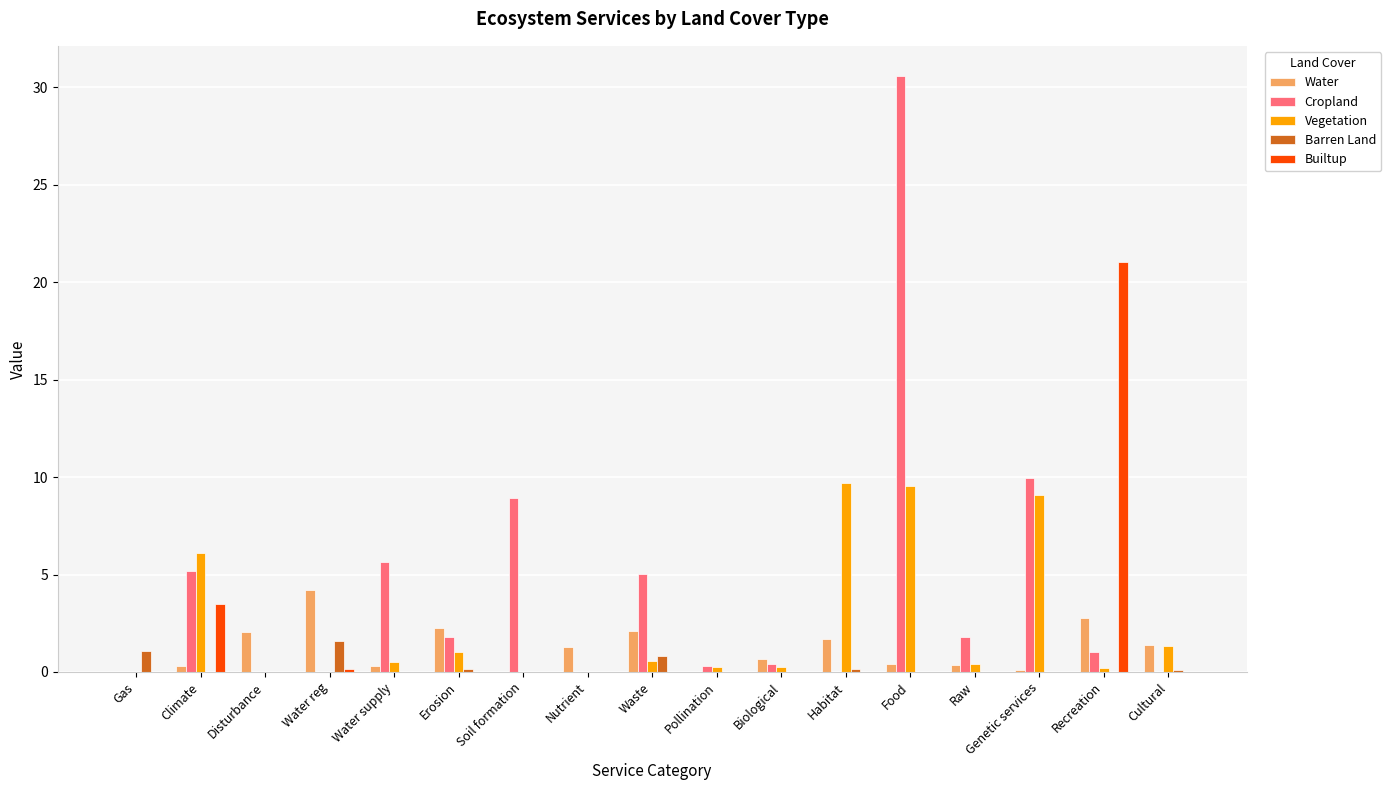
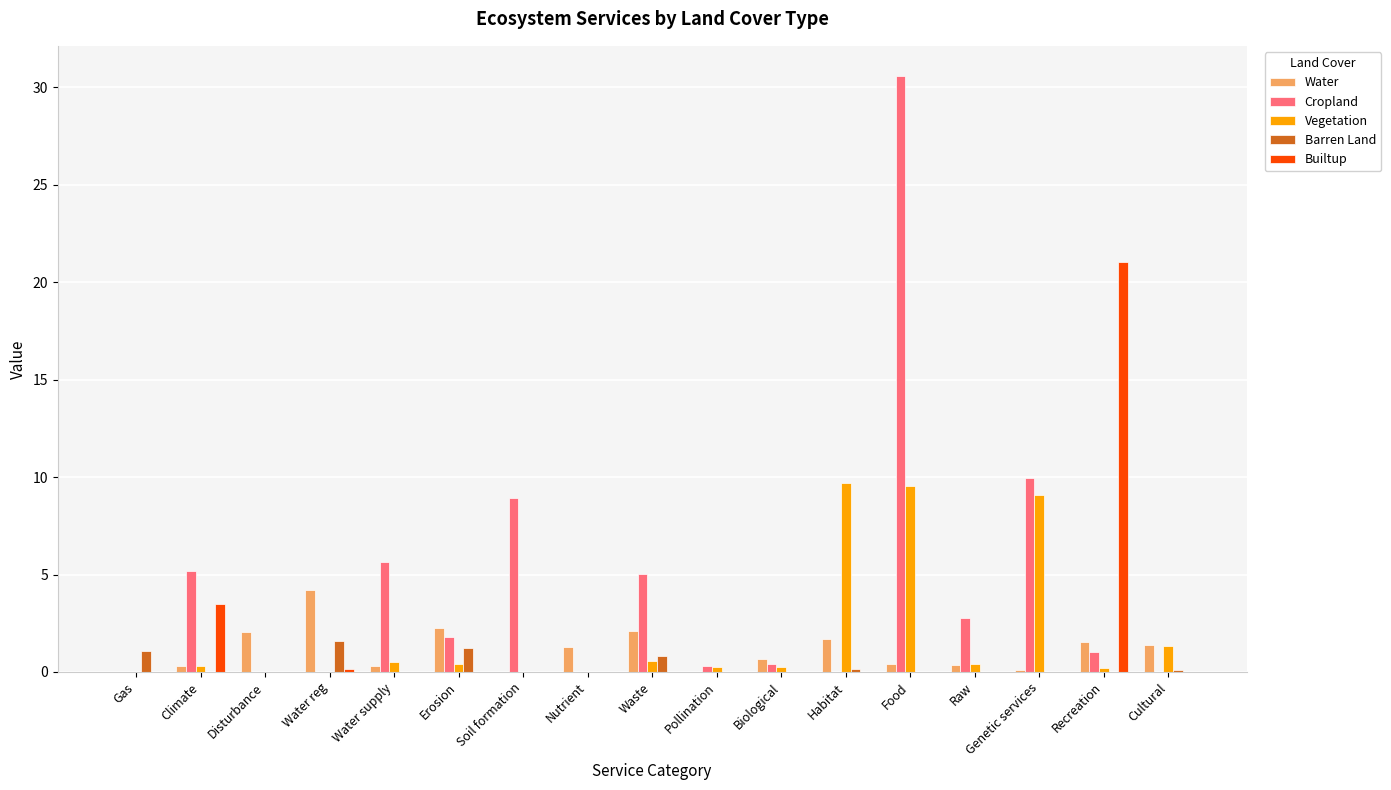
  {
    "Water": {
      "Gas": 0.0,
      "Climate": 0.3,
      "Disturbance": 2.1,
      "Water reg": 4.2,
      "Water supply": 0.3,
      "Erosion": 2.2,
      "Soil formation": 0.0,
      "Nutrient": 1.3,
      "Waste": 2.1,
      "Pollination": 0.0,
      "Biological": 0.7,
      "Habitat": 1.7,
      "Food": 0.4,
      "Raw": 0.4,
-     "Recreation": 2.8,
+     "Recreation": 1.5,
      "Cultural": 1.4
    },
    "Cropland": {
      "Gas": 0.0,
      "Climate": 5.2,
      "Disturbance": 0.0,
      "Water reg": 0.0,
      "Water supply": 5.6,
      "Erosion": 1.8,
      "Soil formation": 8.9,
      "Nutrient": 0.0,
      "Waste": 5.0,
      "Pollination": 0.3,
      "Biological": 0.4,
      "Habitat": 0.0,
      "Food": 30.6,
-     "Raw": 1.8,
+     "Raw": 2.8,
      "Genetic services": 9.9,
      "Recreation": 1.0,
      "Cultural": 0.0
    },
    "Vegetation": {
      "Gas": 0.0,
-     "Climate": 6.1,
+     "Climate": 0.3,
      "Disturbance": 0.0,
      "Water reg": 0.0,
      "Water supply": 0.5,
-     "Erosion": 1.0,
+     "Erosion": 0.4,
      "Soil formation": 0.0,
      "Nutrient": 0.0,
      "Waste": 0.6,
      "Pollination": 0.3,
      "Biological": 0.3,
      "Habitat": 9.7,
      "Food": 9.5,
      "Raw": 0.4,
      "Genetic services": 9.1,
      "Recreation": 0.2,
      "Cultural": 1.3
    },
    "Barren Land": {
      "Gas": 1.1,
      "Climate": 0.0,
      "Disturbance": 0.0,
      "Water reg": 1.6,
      "Water supply": 0.0,
-     "Erosion": 0.2,
+     "Erosion": 1.2,
      "Soil formation": 0.0,
      "Nutrient": 0.0,
      "Waste": 0.8,
      "Pollination": 0.0,
      "Biological": 0.0,
      "Habitat": 0.2,
      "Food": 0.0,
      "Raw": 0.0,
      "Genetic services": 0.0,
      "Recreation": 0.0
    },
    "Builtup": {
      "Gas": 0.0,
      "Climate": 3.5,
      "Disturbance": 0.0,
      "Water reg": 0.1,
      "Water supply": 0.0,
      "Erosion": 0.0,
      "Soil formation": 0.0,
      "Nutrient": 0.0,
      "Waste": 0.0,
      "Pollination": 0.0,
      "Biological": 0.0,
      "Habitat": 0.0,
      "Food": 0.0,
      "Raw": 0.0,
      "Genetic services": 0.0,
      "Recreation": 21.1,
      "Cultural": 0.0
    }
  }
